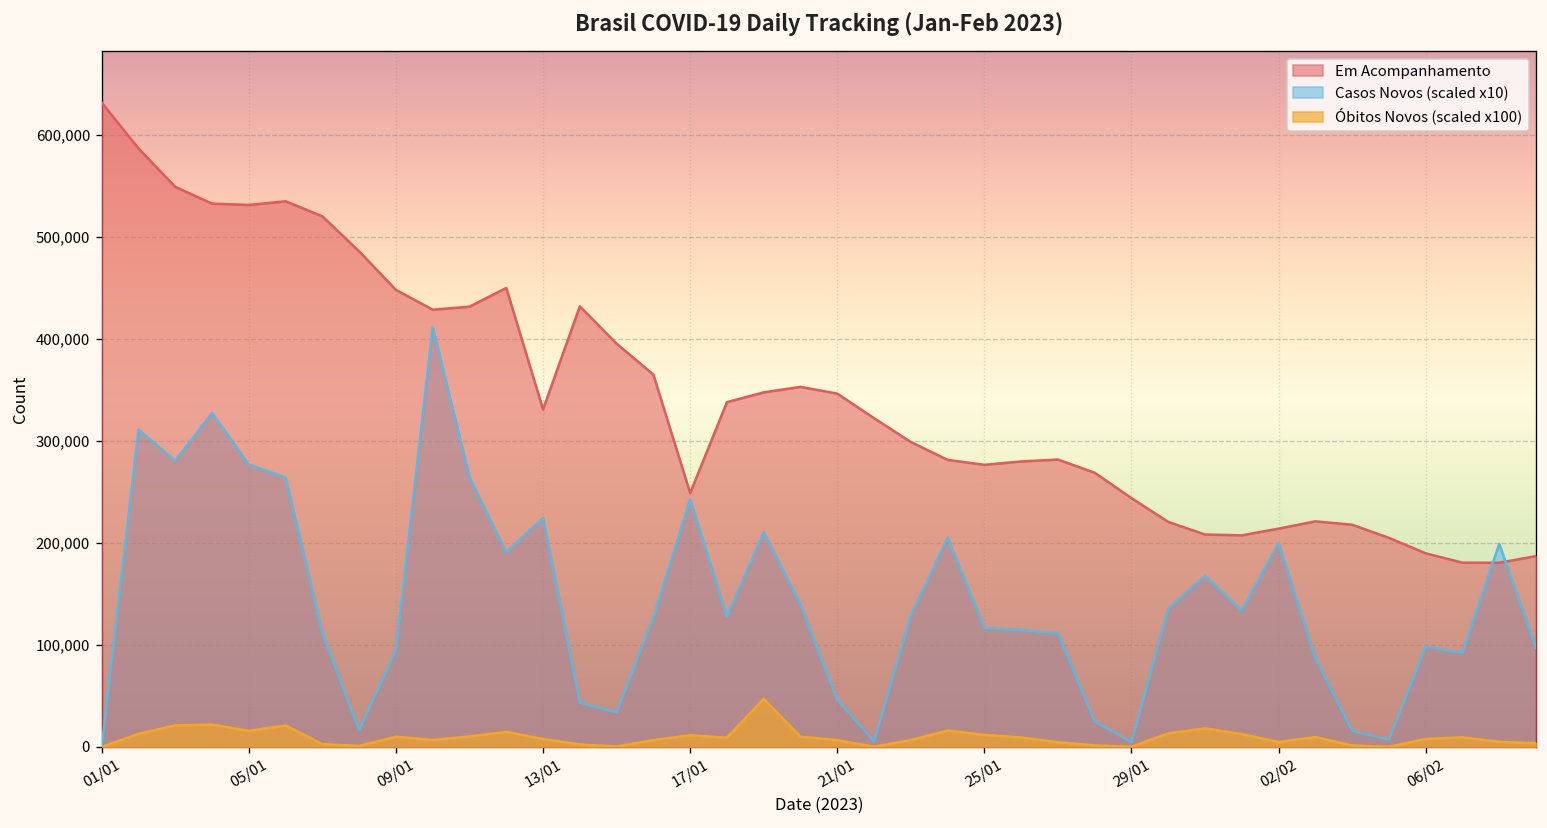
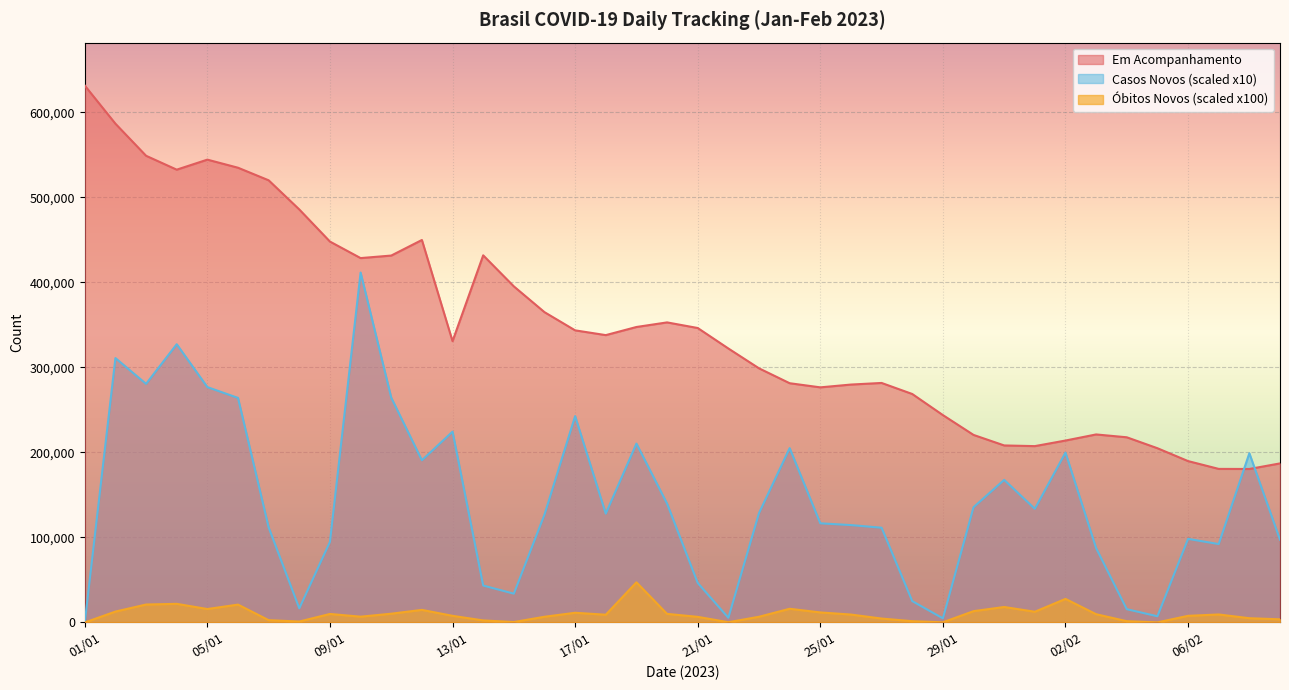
  {
    "Em Acompanhamento": {
      "01/01": "630,000",
-     "05/01": "530,000",
+     "05/01": "540,000",
      "09/01": "450,000",
      "13/01": "330,000",
-     "17/01": "250,000",
+     "17/01": "340,000",
      "21/01": "350,000",
      "25/01": "280,000",
      "29/01": "240,000",
      "02/02": "210,000",
      "06/02": "190,000"
    },
    "Casos Novos (scaled x10)": {
      "05/01": "280,000",
      "09/01": "90,000",
      "13/01": "220,000",
      "17/01": "240,000",
      "21/01": "50,000",
      "25/01": "120,000",
      "29/01": "0",
      "02/02": "200,000",
      "06/02": "100,000"
    },
    "Óbitos Novos (scaled x100)": {
      "05/01": "20,000",
      "09/01": "10,000",
      "13/01": "10,000",
      "17/01": "10,000",
      "21/01": "10,000",
      "25/01": "10,000",
      "29/01": "0",
-     "02/02": "0",
+     "02/02": "30,000",
      "06/02": "10,000"
    }
  }
